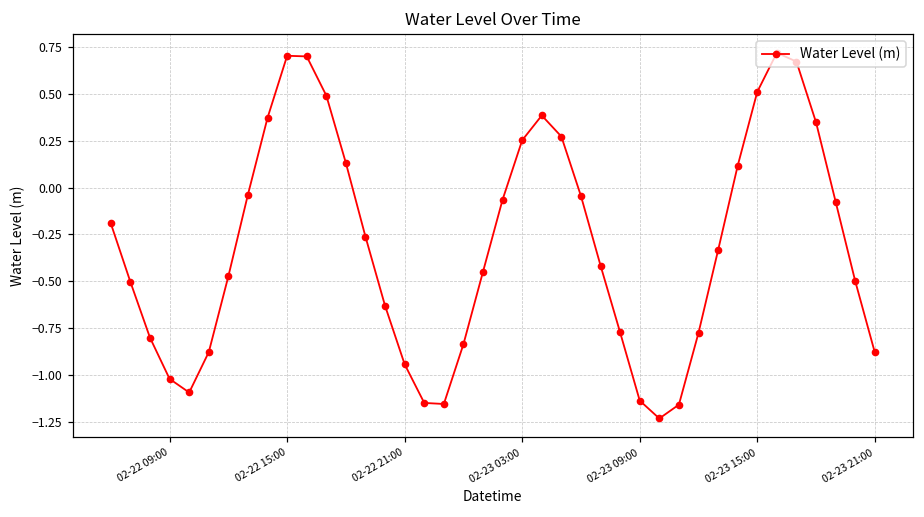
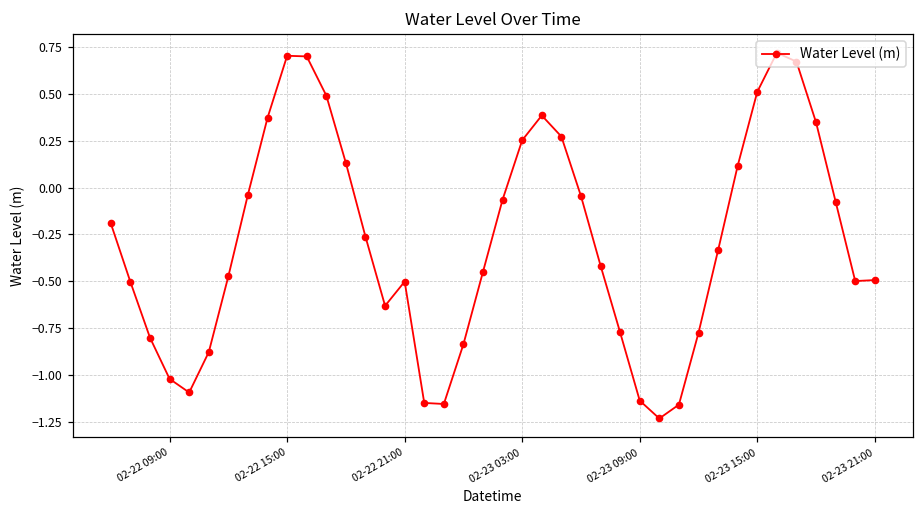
  {
    "02-22 09:00": -1.02,
    "02-22 15:00": 0.70,
-   "02-22 21:00": -0.94,
+   "02-22 21:00": -0.50,
    "02-23 03:00": 0.25,
    "02-23 09:00": -1.14,
    "02-23 15:00": 0.51,
-   "02-23 21:00": -0.88
+   "02-23 21:00": -0.49
  }
